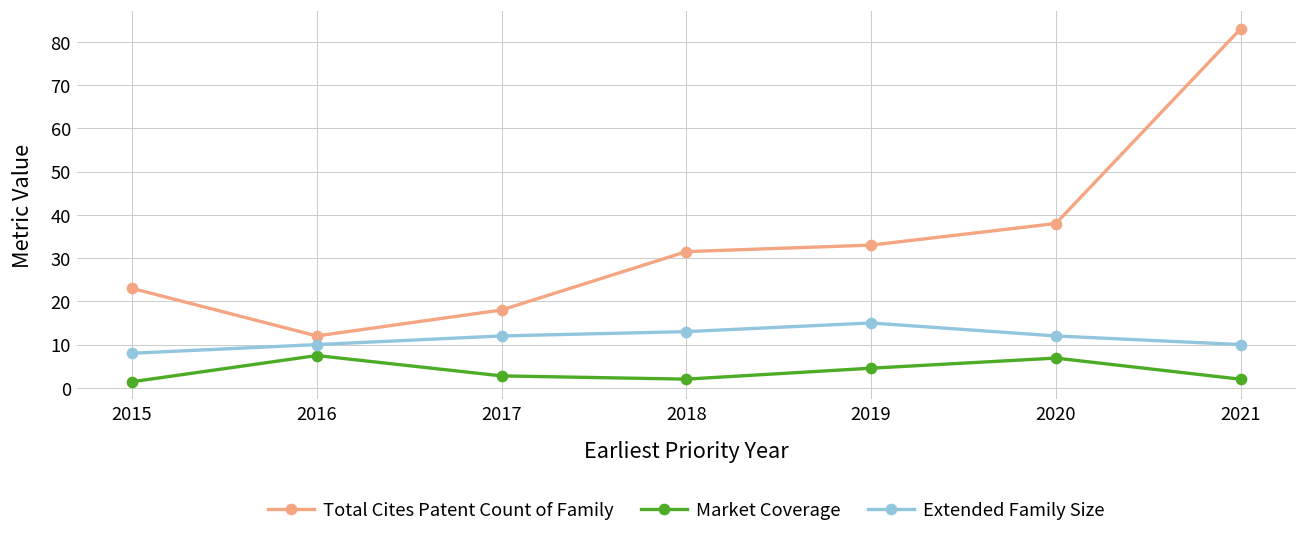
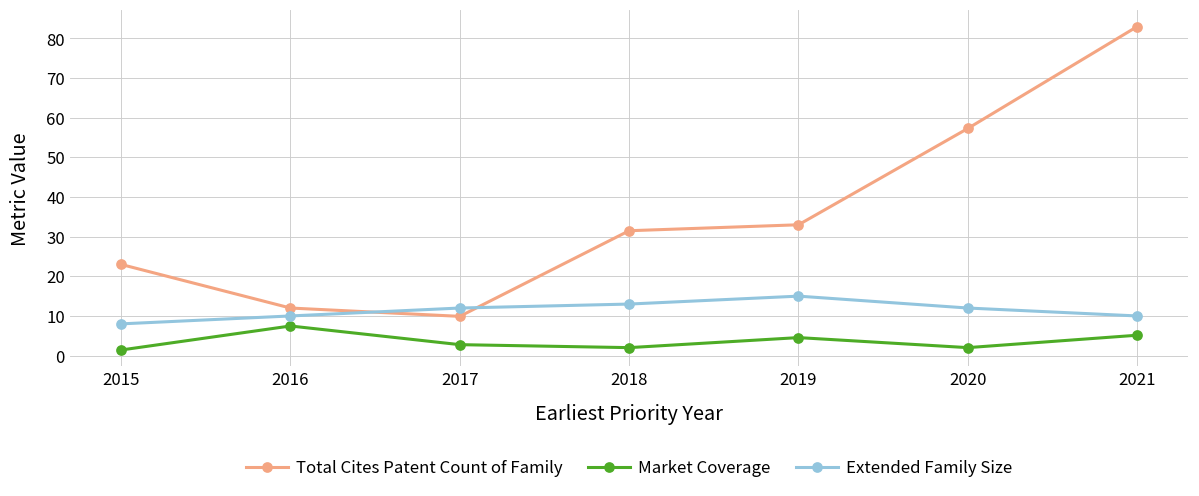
  {
    "Total Cites Patent Count of Family": {
      "2015": 23,
      "2016": 12,
-     "2017": 18,
+     "2017": 10,
      "2018": 32,
      "2019": 33,
-     "2020": 38,
+     "2020": 57,
      "2021": 83
    },
    "Market Coverage": {
      "2015": 1,
      "2016": 7,
      "2017": 3,
      "2018": 2,
      "2019": 5,
-     "2020": 7,
-     "2021": 2
+     "2020": 2,
+     "2021": 5
    },
    "Extended Family Size": {
      "2015": 8,
      "2016": 10,
      "2017": 12,
      "2018": 13,
      "2019": 15,
      "2020": 12,
      "2021": 10
    }
  }
